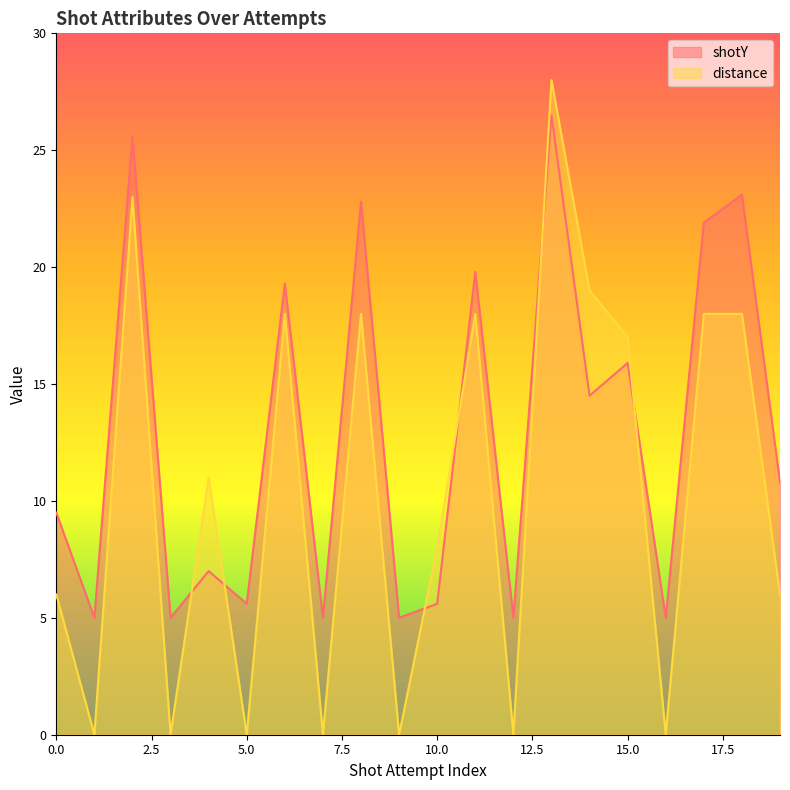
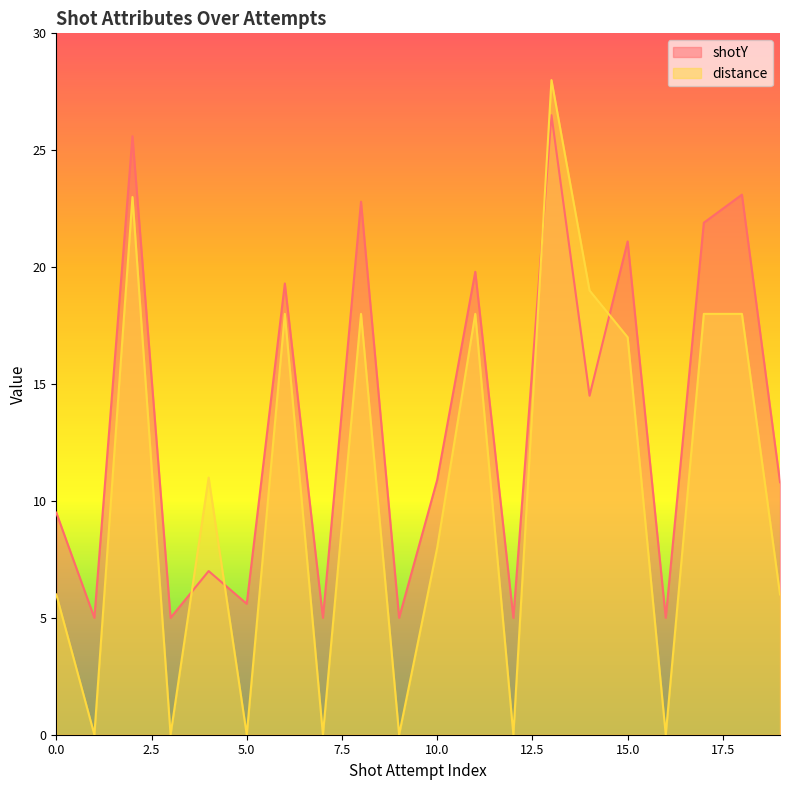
  {
    "shotY": {
      "0.0": 9.5,
      "5.0": 5.6,
-     "10.0": 5.6,
-     "15.0": 15.9
+     "10.0": 10.9,
+     "15.0": 21.1
    },
    "distance": {
      "0.0": 6.0,
      "5.0": 0.0,
      "10.0": 8.0,
      "15.0": 17.0
    }
  }
